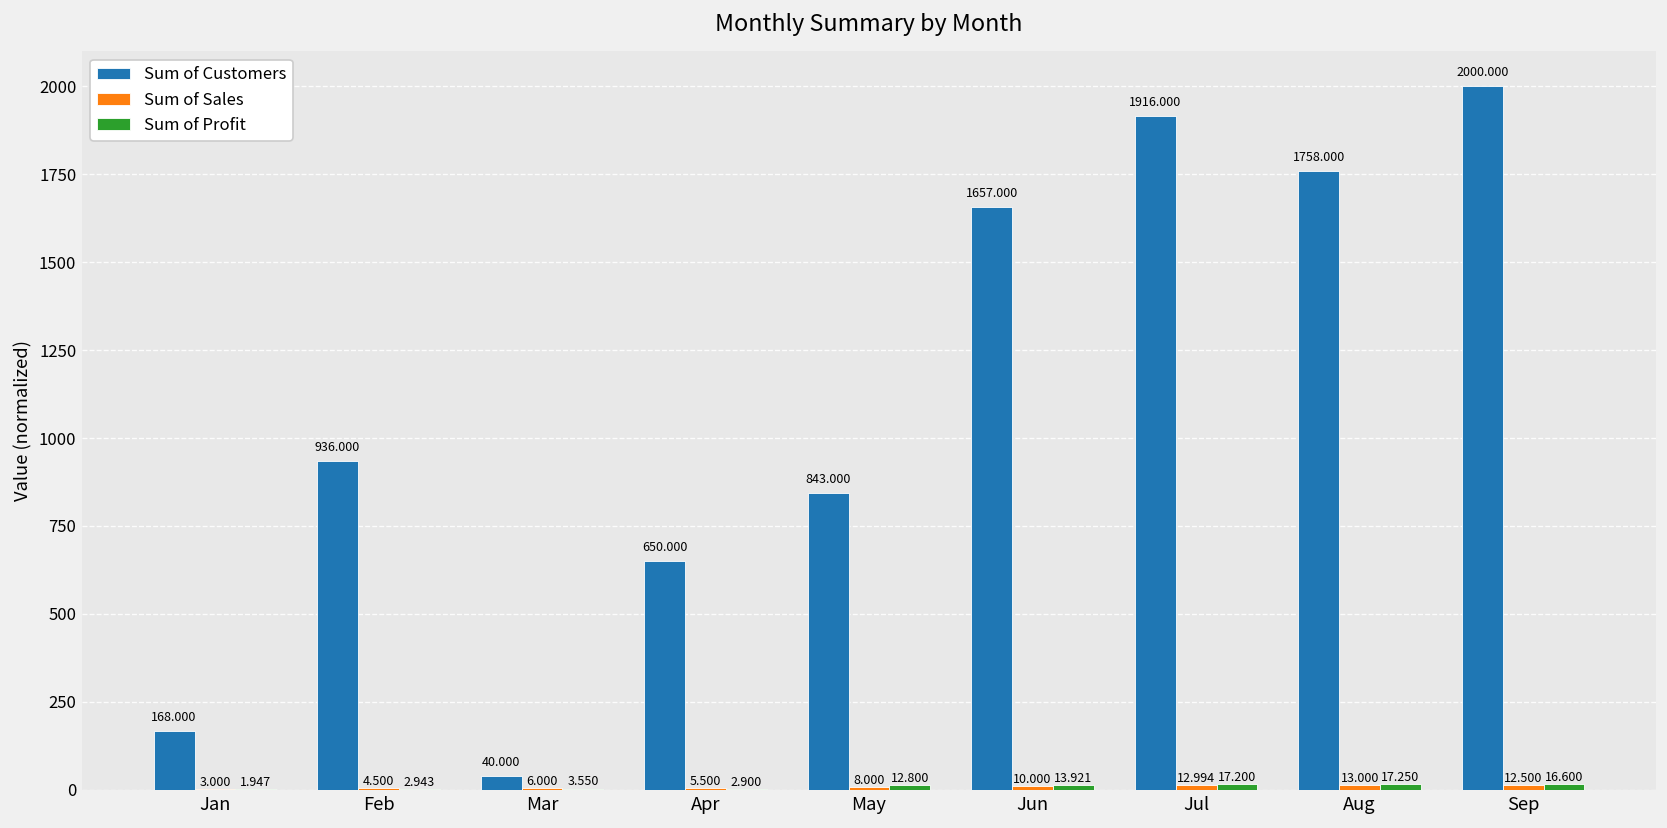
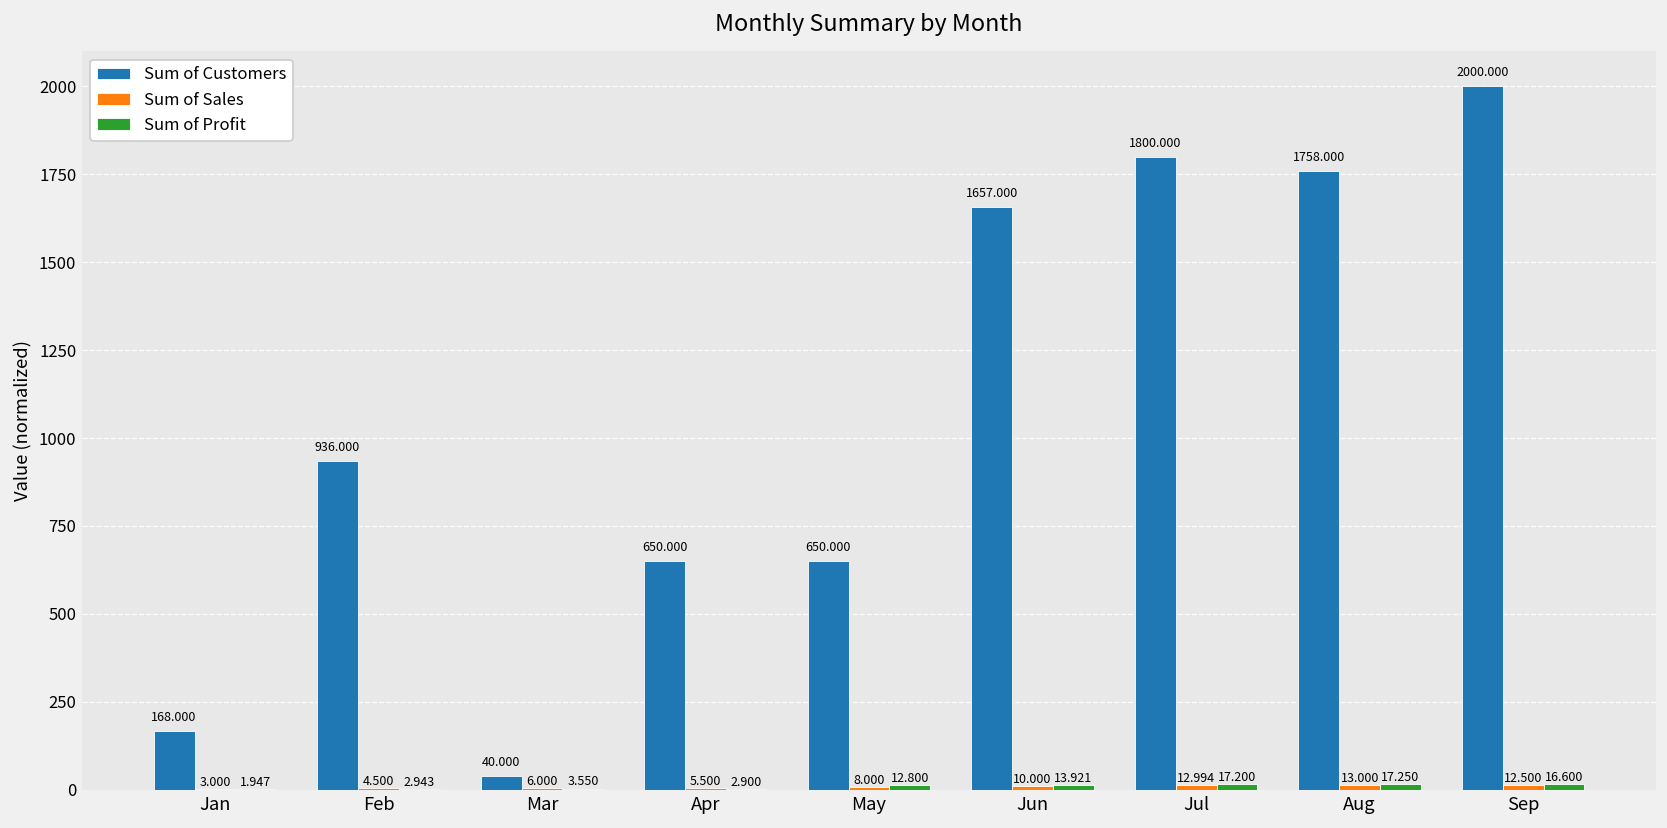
  {
    "Sum of Customers": {
      "Jan": 168.000,
      "Feb": 936.000,
      "Mar": 40.000,
      "Apr": 650.000,
-     "May": 843.000,
+     "May": 650.000,
      "Jun": 1657.000,
-     "Jul": 1916.000,
+     "Jul": 1800.000,
      "Aug": 1758.000,
      "Sep": 2000.000
    },
    "Sum of Sales": {
      "Jan": 3.000,
      "Feb": 4.500,
      "Mar": 6.000,
      "Apr": 5.500,
      "May": 8.000,
      "Jun": 10.000,
      "Jul": 12.994,
      "Aug": 13.000,
      "Sep": 12.500
    },
    "Sum of Profit": {
      "Jan": 1.947,
      "Feb": 2.943,
      "Mar": 3.550,
      "Apr": 2.900,
      "May": 12.800,
      "Jun": 13.921,
      "Jul": 17.200,
      "Aug": 17.250,
      "Sep": 16.600
    }
  }
